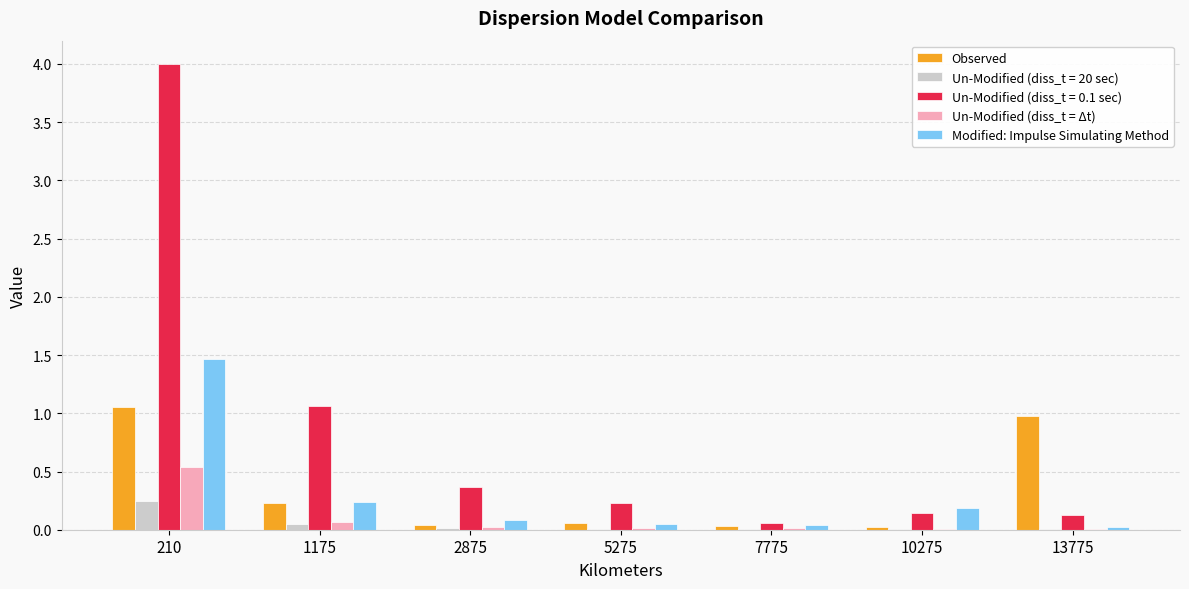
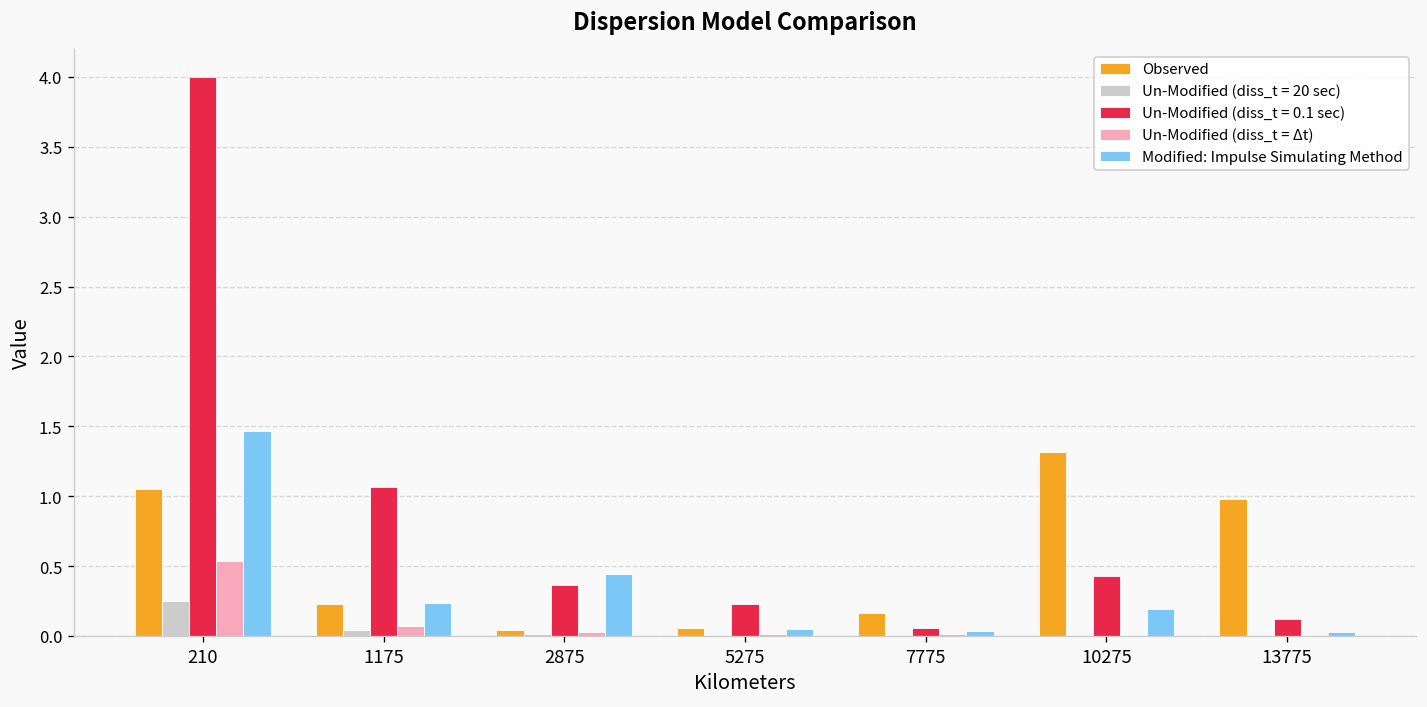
  {
    "Observed": {
      "210": 1.05,
      "1175": 0.23,
      "2875": 0.04,
      "5275": 0.06,
-     "7775": 0.03,
-     "10275": 0.02,
+     "7775": 0.16,
+     "10275": 1.32,
      "13775": 0.98
    },
    "Un-Modified (diss_t = 0.1 sec)": {
      "210": 4.00,
      "1175": 1.06,
      "2875": 0.37,
      "5275": 0.23,
      "7775": 0.06,
-     "10275": 0.14,
+     "10275": 0.43,
      "13775": 0.12
    },
    "Modified: Impulse Simulating Method": {
      "210": 1.47,
      "1175": 0.23,
-     "2875": 0.08,
+     "2875": 0.44,
      "5275": 0.05,
      "7775": 0.04,
      "10275": 0.19,
      "13775": 0.03
    }
  }
